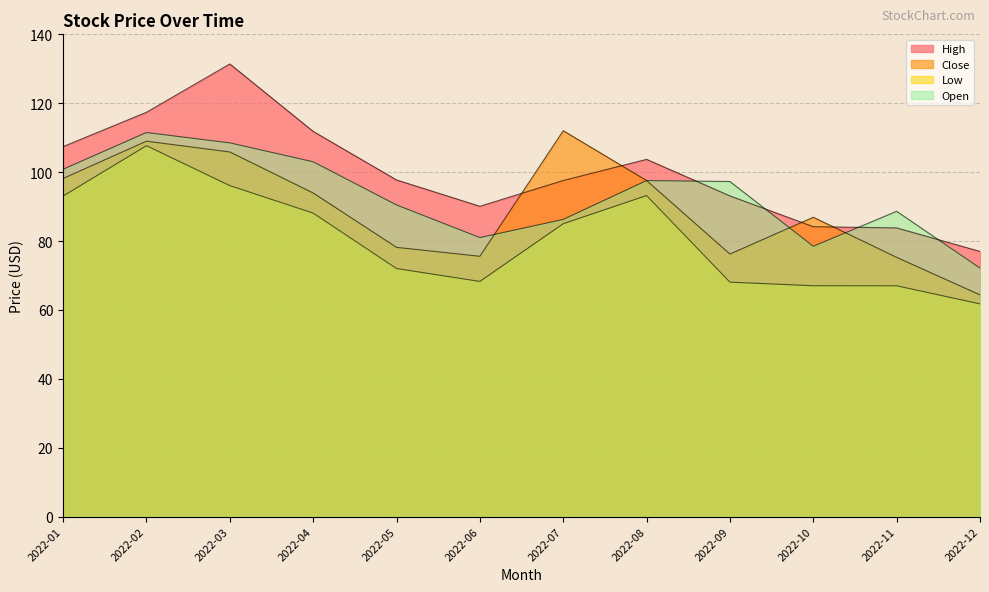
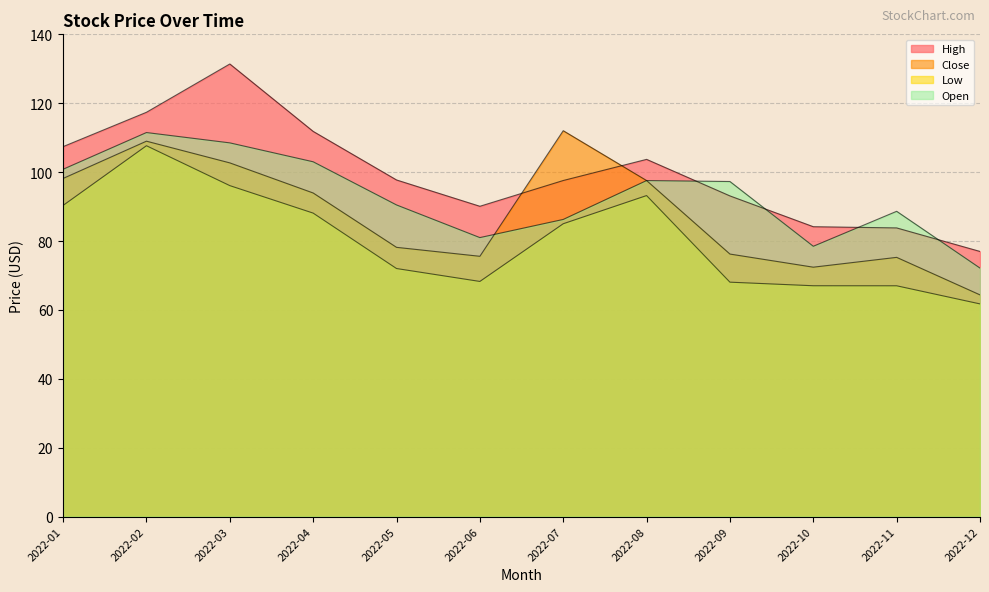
  {
    "High": {
      "2022-01": 107,
      "2022-02": 117,
      "2022-03": 131,
      "2022-04": 112,
      "2022-05": 98,
      "2022-06": 90,
      "2022-07": 98,
      "2022-08": 104,
      "2022-09": 93,
      "2022-10": 84,
      "2022-11": 84,
      "2022-12": 77
    },
    "Close": {
      "2022-01": 98,
      "2022-02": 109,
-     "2022-03": 106,
+     "2022-03": 103,
      "2022-04": 94,
      "2022-05": 78,
      "2022-06": 76,
      "2022-07": 112,
      "2022-09": 76,
-     "2022-10": 87,
+     "2022-10": 72,
      "2022-11": 75,
      "2022-12": 64
    },
    "Low": {
-     "2022-01": 93,
+     "2022-01": 90,
      "2022-02": 108,
      "2022-03": 96,
      "2022-04": 88,
      "2022-05": 72,
      "2022-06": 68,
      "2022-07": 85,
      "2022-08": 93,
      "2022-09": 68,
      "2022-10": 67,
      "2022-11": 67,
      "2022-12": 62
    },
    "Open": {
      "2022-01": 101,
      "2022-02": 111,
      "2022-03": 108,
      "2022-04": 103,
      "2022-05": 90,
      "2022-06": 81,
      "2022-07": 86,
      "2022-09": 97,
      "2022-10": 78,
      "2022-11": 89,
      "2022-12": 72
    }
  }
